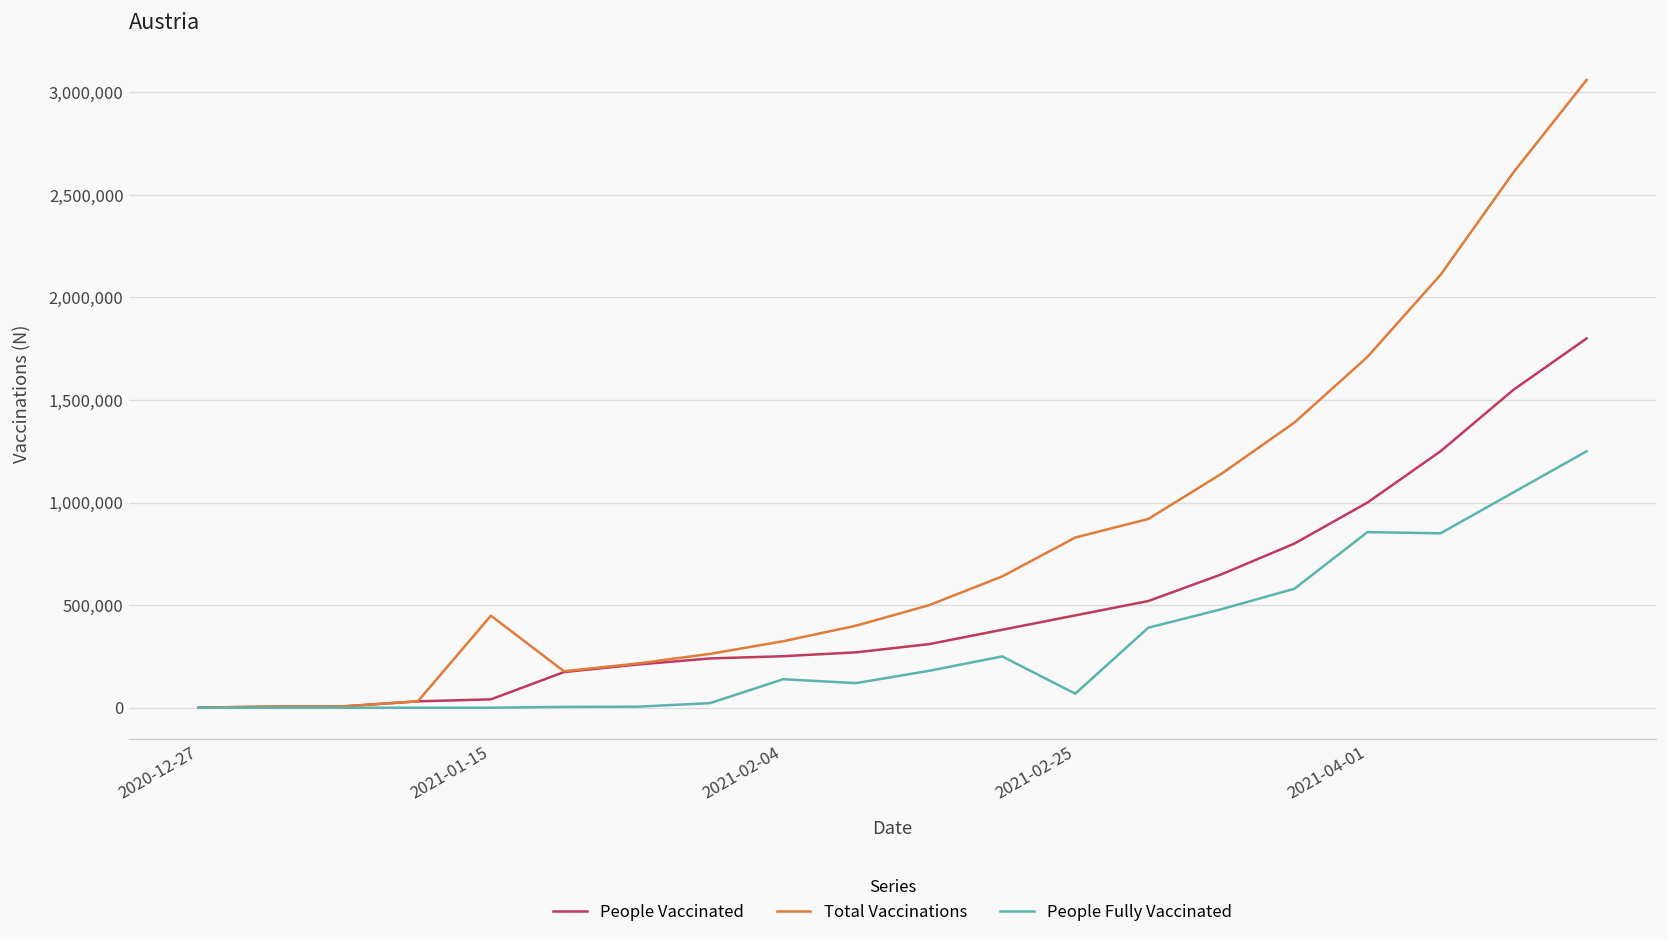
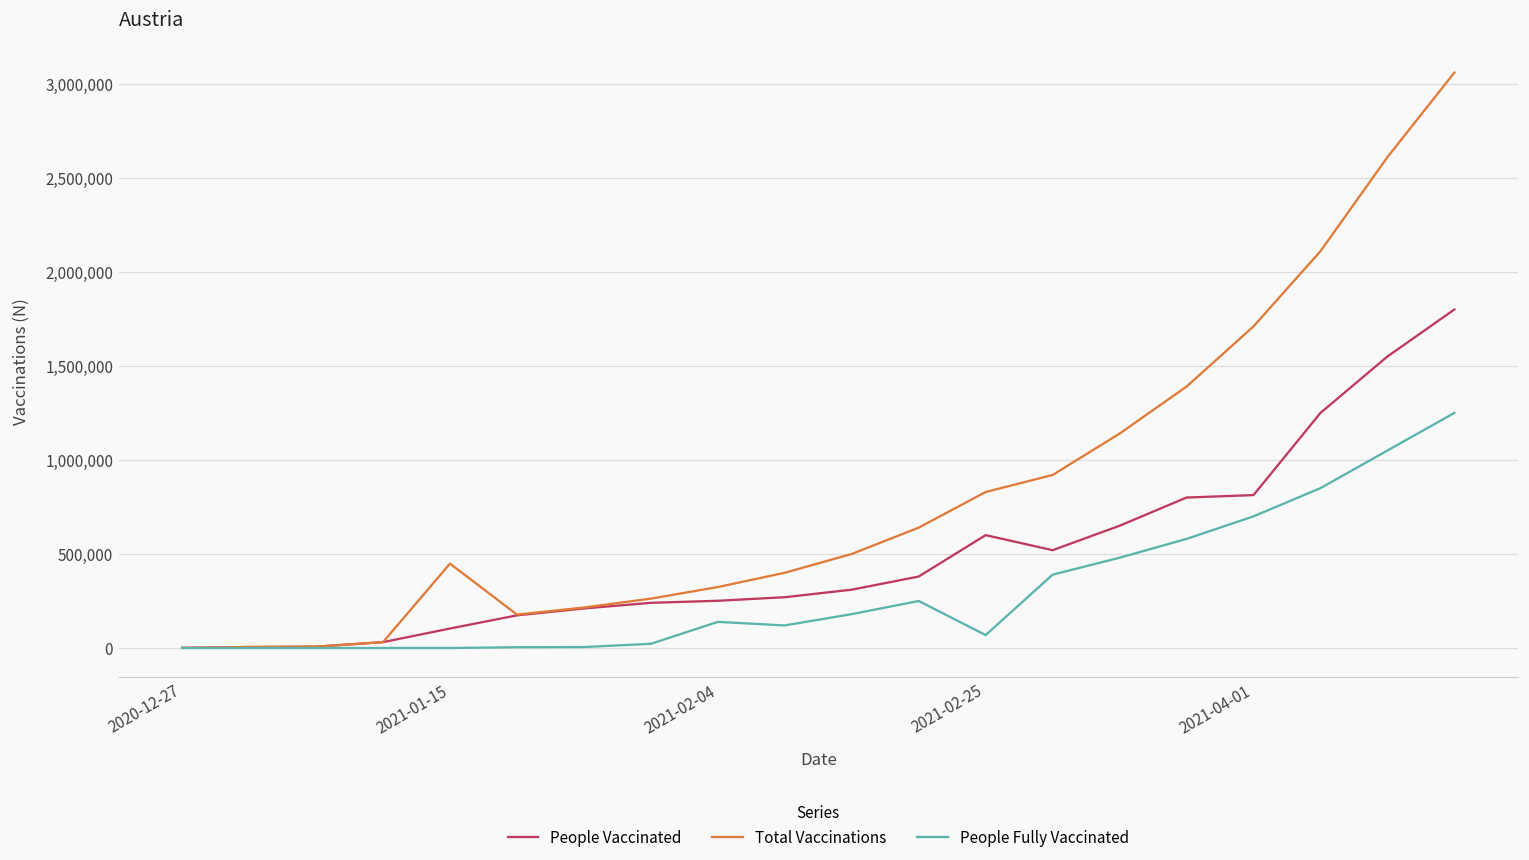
  {
    "People Vaccinated": {
-     "2021-01-15": "40,000",
+     "2021-01-15": "100,000",
      "2021-02-04": "250,000",
-     "2021-02-25": "450,000",
-     "2021-04-01": "1,000,000"
+     "2021-02-25": "600,000",
+     "2021-04-01": "810,000"
    },
    "Total Vaccinations": {
      "2021-01-15": "450,000",
      "2021-02-04": "320,000",
      "2021-02-25": "830,000",
      "2021-04-01": "1,710,000"
    },
    "People Fully Vaccinated": {
      "2021-01-15": "0",
      "2021-02-04": "140,000",
      "2021-02-25": "70,000",
-     "2021-04-01": "860,000"
+     "2021-04-01": "700,000"
    }
  }
